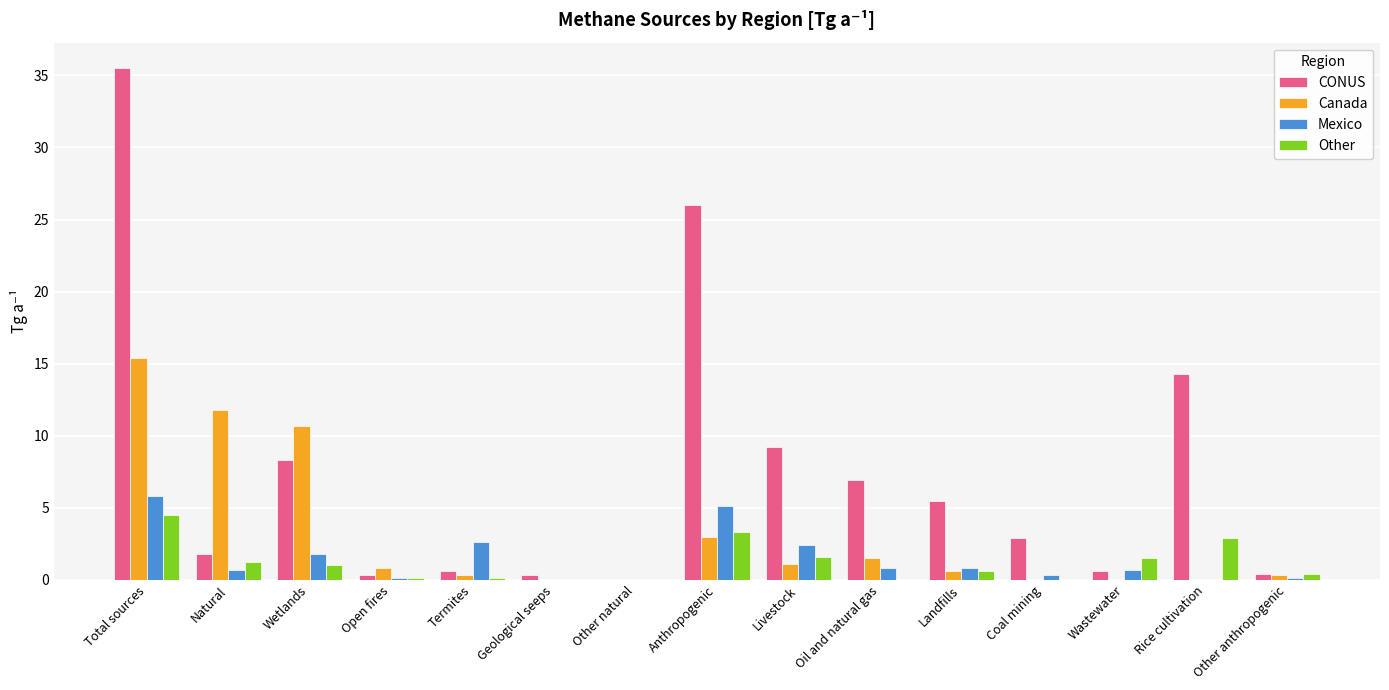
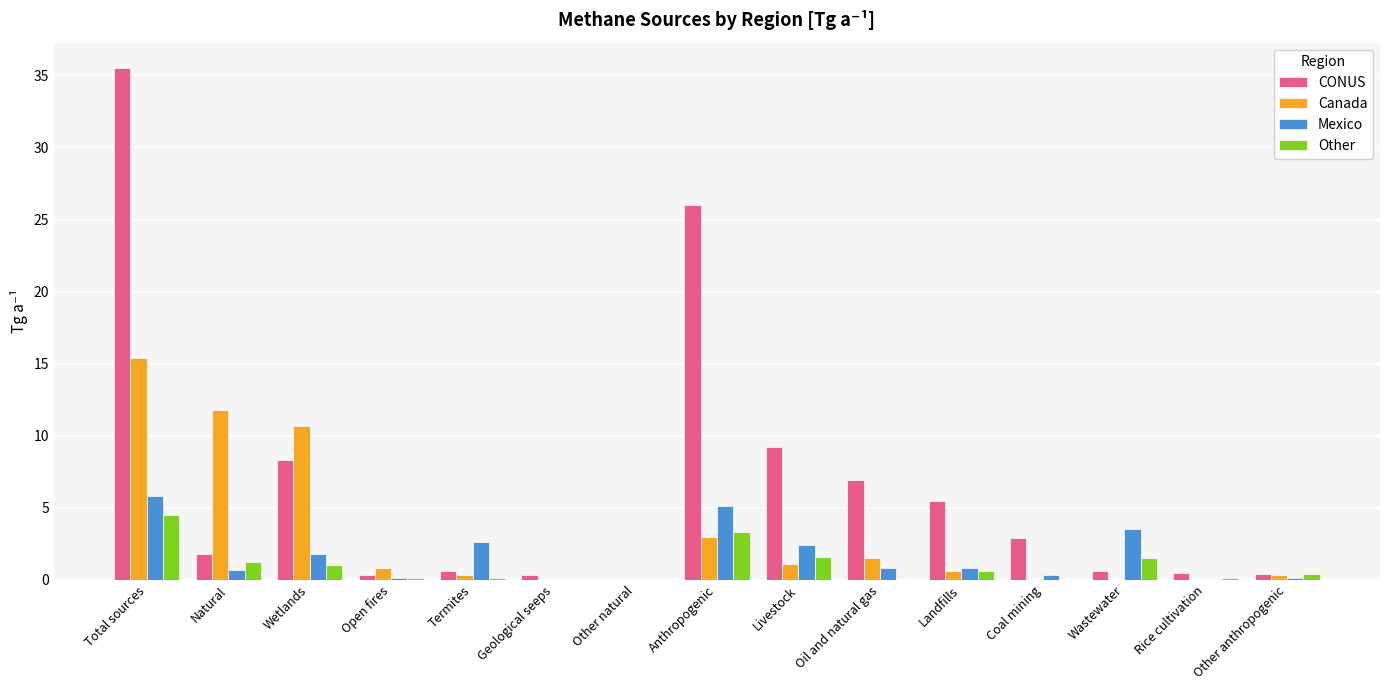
  {
    "CONUS": {
      "Total sources": 35.5,
      "Natural": 1.8,
      "Wetlands": 8.3,
      "Open fires": 0.3,
      "Termites": 0.6,
      "Geological seeps": 0.3,
      "Other natural": 0.0,
      "Anthropogenic": 26.0,
      "Livestock": 9.2,
      "Oil and natural gas": 6.9,
      "Landfills": 5.5,
      "Coal mining": 2.9,
      "Wastewater": 0.6,
-     "Rice cultivation": 14.3,
+     "Rice cultivation": 0.5,
      "Other anthropogenic": 0.4
    },
    "Canada": {
      "Total sources": 15.4,
      "Natural": 11.8,
      "Wetlands": 10.7,
      "Open fires": 0.8,
      "Termites": 0.3,
      "Geological seeps": 0.0,
      "Other natural": 0.0,
      "Anthropogenic": 3.0,
      "Livestock": 1.1,
      "Oil and natural gas": 1.5,
      "Landfills": 0.6,
      "Coal mining": 0.0,
      "Wastewater": 0.0,
      "Rice cultivation": 0.0,
      "Other anthropogenic": 0.3
    },
    "Mexico": {
      "Total sources": 5.8,
      "Natural": 0.7,
      "Wetlands": 1.8,
      "Termites": 2.6,
      "Geological seeps": 0.0,
      "Other natural": 0.0,
      "Anthropogenic": 5.1,
      "Livestock": 2.4,
      "Oil and natural gas": 0.8,
      "Landfills": 0.8,
      "Coal mining": 0.3,
-     "Wastewater": 0.7,
+     "Wastewater": 3.5,
      "Rice cultivation": 0.0
    },
    "Other": {
      "Total sources": 4.5,
      "Natural": 1.2,
      "Wetlands": 1.0,
      "Geological seeps": 0.0,
      "Other natural": 0.0,
      "Anthropogenic": 3.3,
      "Livestock": 1.6,
      "Oil and natural gas": 0.0,
      "Landfills": 0.6,
      "Coal mining": 0.0,
      "Wastewater": 1.5,
-     "Rice cultivation": 2.9,
+     "Rice cultivation": 0.1,
      "Other anthropogenic": 0.4
    }
  }
